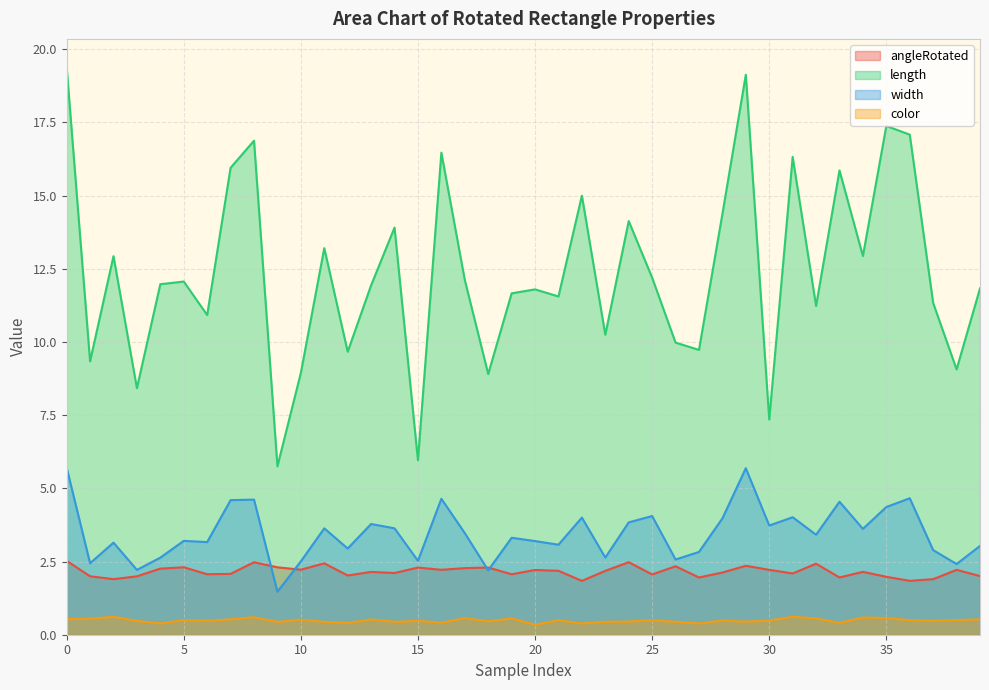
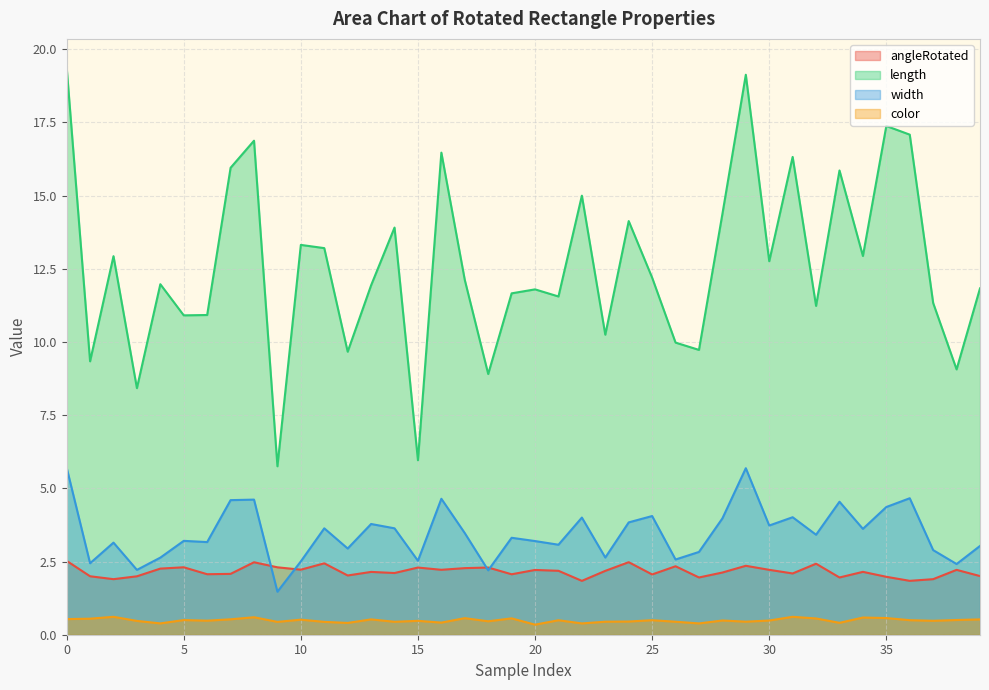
  {
    "length": {
      "0": 19.4,
-     "5": 12.1,
-     "10": 8.9,
+     "5": 10.9,
+     "10": 13.3,
      "15": 6.0,
      "20": 11.8,
      "25": 12.2,
-     "30": 7.4,
+     "30": 12.8,
      "35": 17.4
    },
    "width": {
      "0": 5.7,
      "5": 3.2,
      "10": 2.5,
      "15": 2.5,
      "20": 3.2,
      "25": 4.1,
      "30": 3.7,
      "35": 4.4
    }
  }
